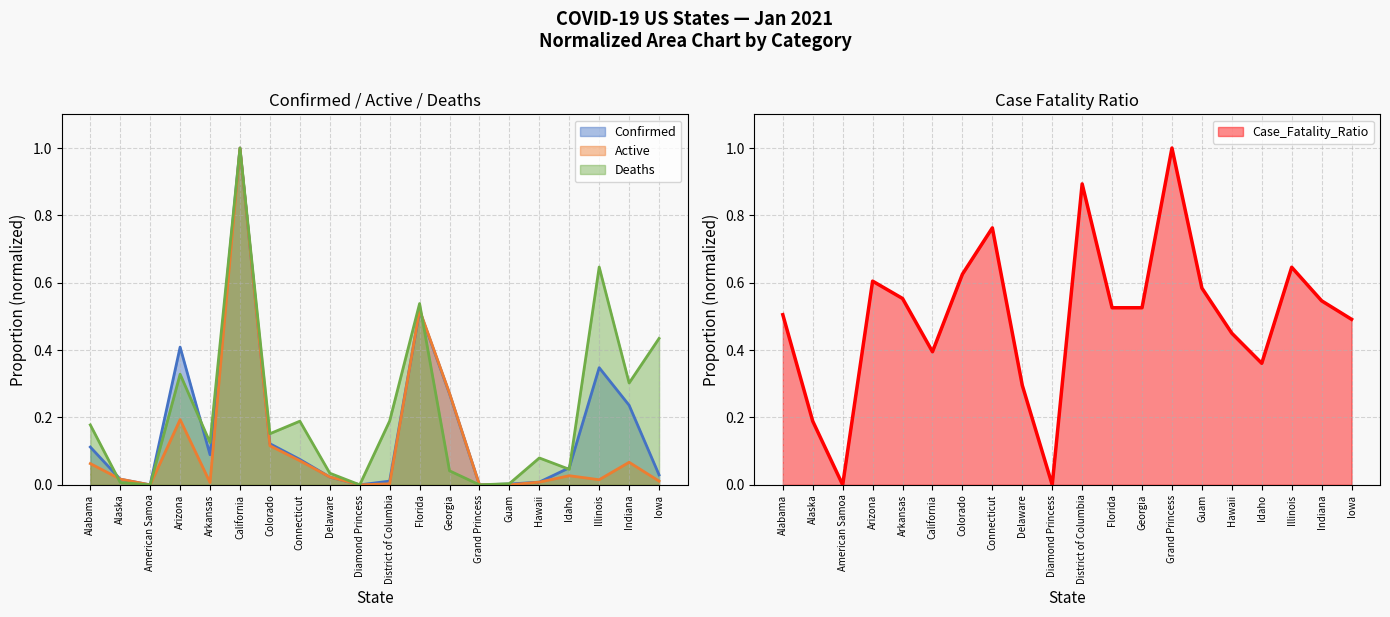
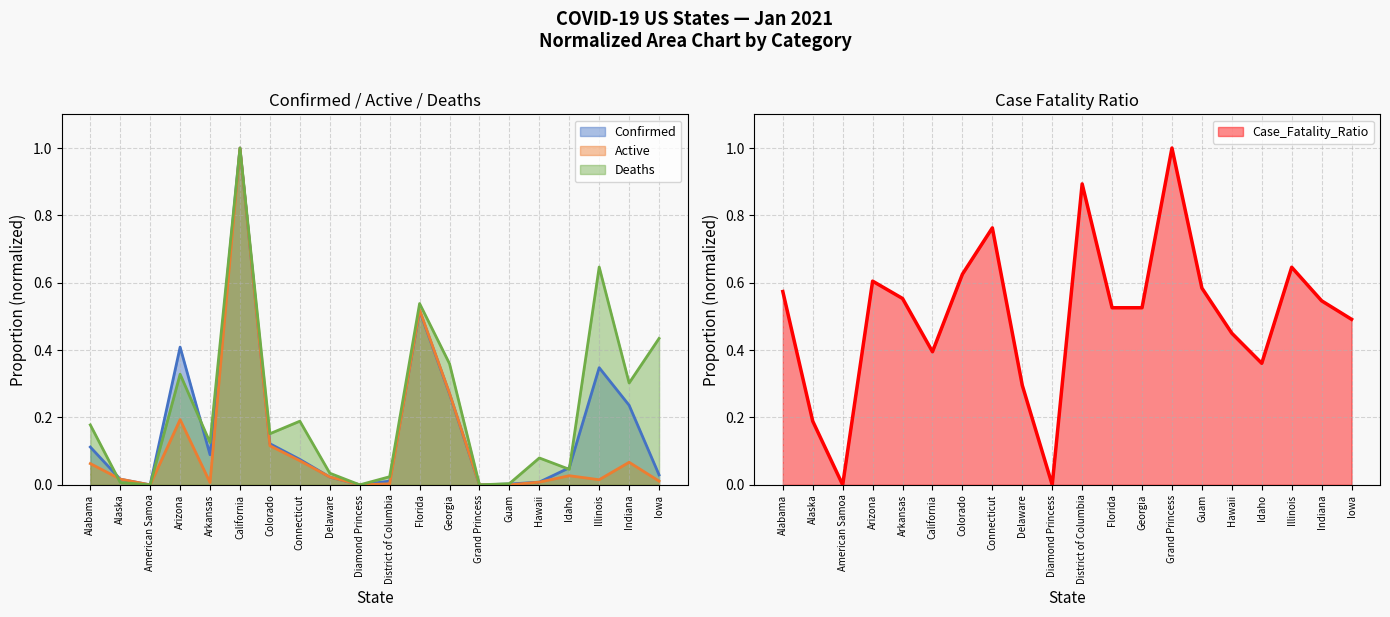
  {
    "Confirmed / Active / Deaths": {
      "Confirmed": {
        "Alabama": 0.11,
        "Arizona": 0.41,
        "Arkansas": 0.09,
        "District of Columbia": 0.01,
        "Illinois": 0.35,
        "Indiana": 0.24,
        "Iowa": 0.03
      },
      "Active": {
        "Alabama": 0.06,
        "Arizona": 0.19,
        "Arkansas": 0.01,
        "District of Columbia": 0.00,
        "Idaho": 0.03,
        "Illinois": 0.02,
        "Indiana": 0.07,
        "Iowa": 0.01
      },
      "Deaths": {
        "Alabama": 0.18,
        "Alaska": 0.01,
        "Arizona": 0.33,
        "Arkansas": 0.13,
        "Colorado": 0.15,
        "Connecticut": 0.19,
        "Delaware": 0.03,
-       "District of Columbia": 0.19,
+       "District of Columbia": 0.02,
        "Florida": 0.54,
-       "Georgia": 0.04,
+       "Georgia": 0.36,
        "Hawaii": 0.08,
        "Illinois": 0.65,
        "Indiana": 0.30,
        "Iowa": 0.43
      }
    },
    "Case Fatality Ratio": {
-     "Alabama": 0.51,
+     "Alabama": 0.57,
      "Alaska": 0.19,
      "American Samoa": 0.00,
      "Arizona": 0.60,
      "Arkansas": 0.55,
      "California": 0.40,
      "Colorado": 0.63,
      "Connecticut": 0.76,
      "Delaware": 0.30,
      "Diamond Princess": 0.00,
      "District of Columbia": 0.89,
      "Florida": 0.53,
      "Georgia": 0.53,
      "Grand Princess": 1.00,
      "Guam": 0.58,
      "Hawaii": 0.45,
      "Idaho": 0.36,
      "Illinois": 0.65,
      "Indiana": 0.55,
      "Iowa": 0.49
    }
  }
